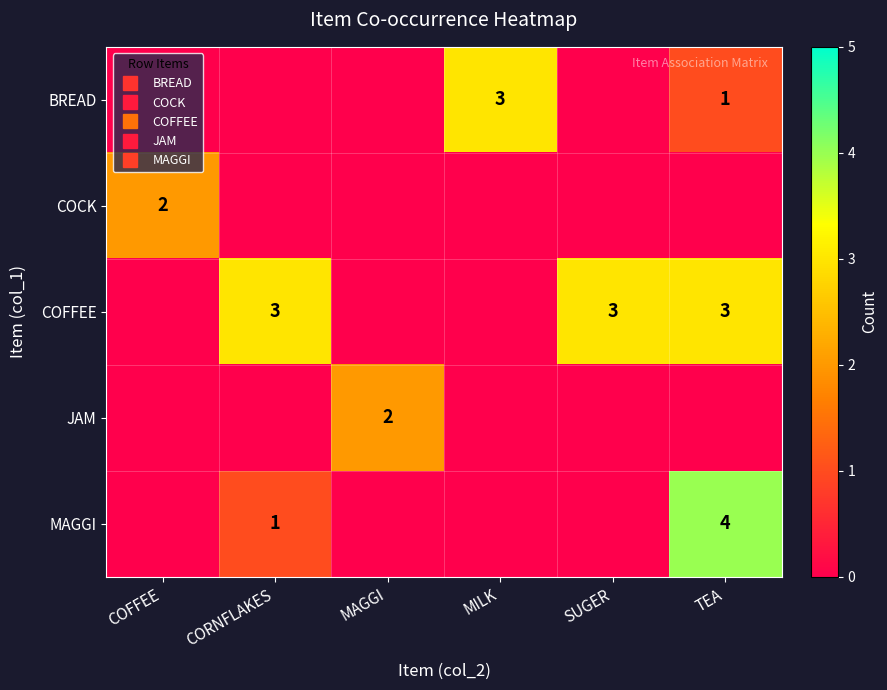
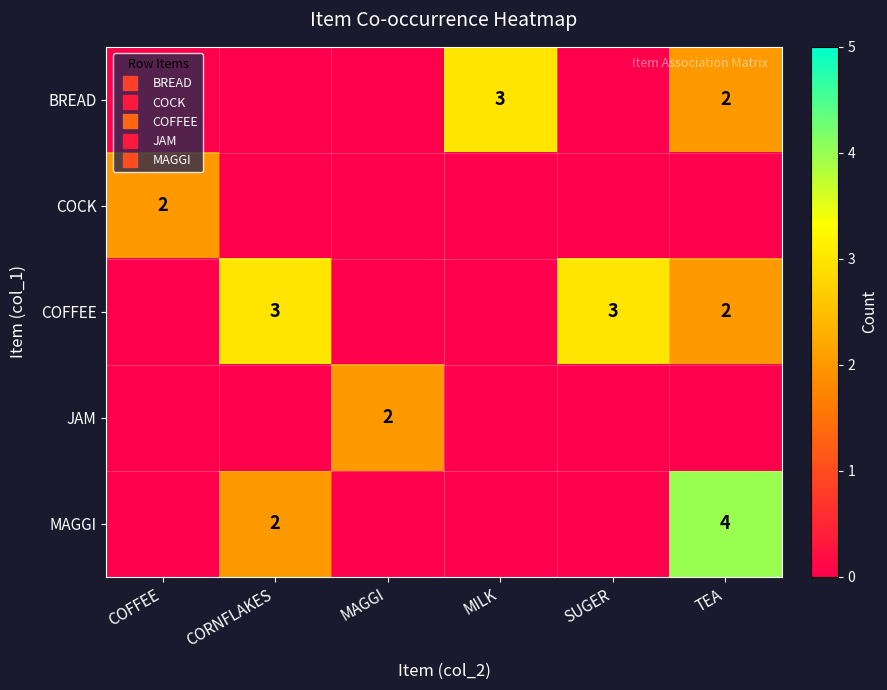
  {
    "BREAD": {
      "MILK": 3,
-     "TEA": 1
+     "TEA": 2
    },
    "COCK": {
      "COFFEE": 2
    },
    "COFFEE": {
      "CORNFLAKES": 3,
      "SUGER": 3,
-     "TEA": 3
+     "TEA": 2
    },
    "JAM": {
      "MAGGI": 2
    },
    "MAGGI": {
-     "CORNFLAKES": 1,
+     "CORNFLAKES": 2,
      "TEA": 4
    }
  }
